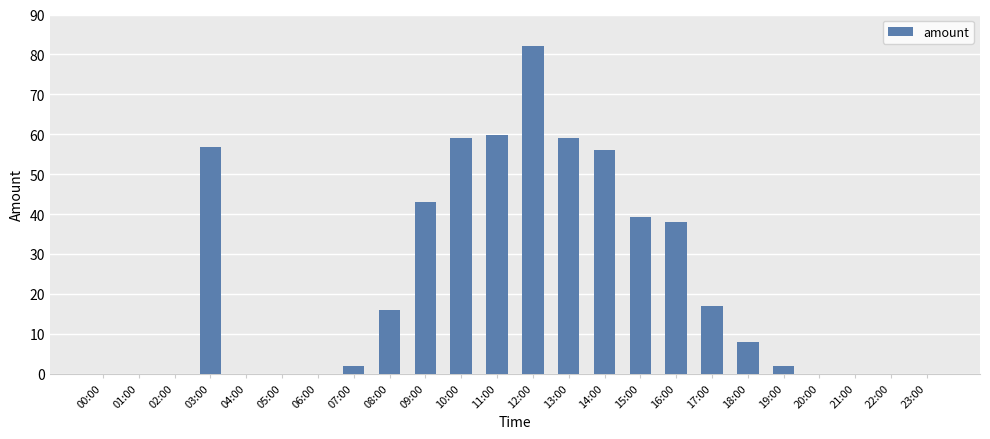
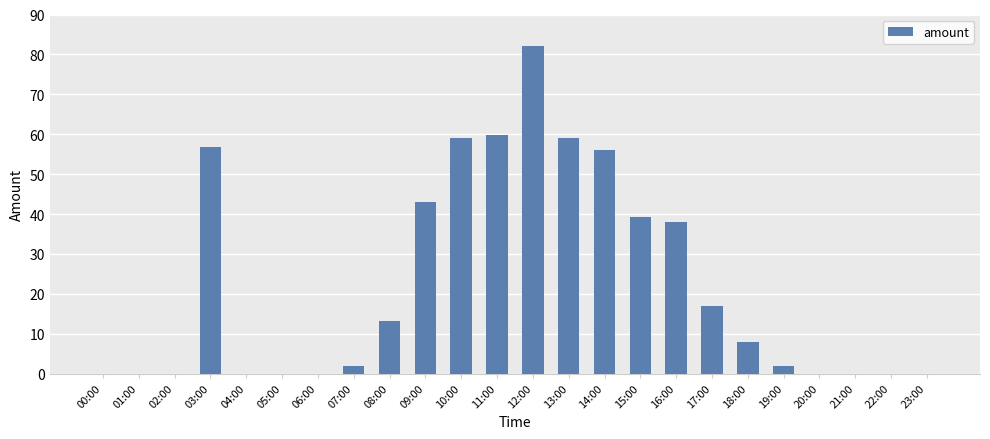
  {
    "00:00": 0,
    "01:00": 0,
    "02:00": 0,
    "03:00": 57,
    "04:00": 0,
    "05:00": 0,
    "06:00": 0,
    "07:00": 2,
-   "08:00": 16,
+   "08:00": 13,
    "09:00": 43,
    "10:00": 59,
    "11:00": 60,
    "12:00": 82,
    "13:00": 59,
    "14:00": 56,
    "15:00": 39,
    "16:00": 38,
    "17:00": 17,
    "18:00": 8,
    "19:00": 2,
    "20:00": 0,
    "21:00": 0,
    "22:00": 0,
    "23:00": 0
  }
